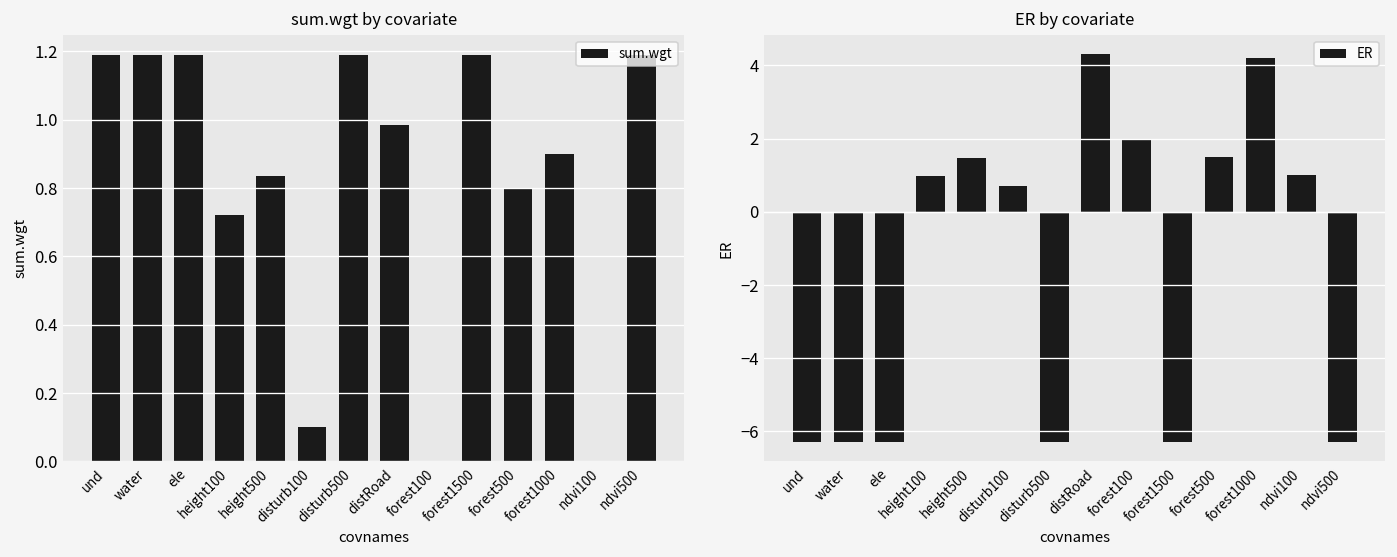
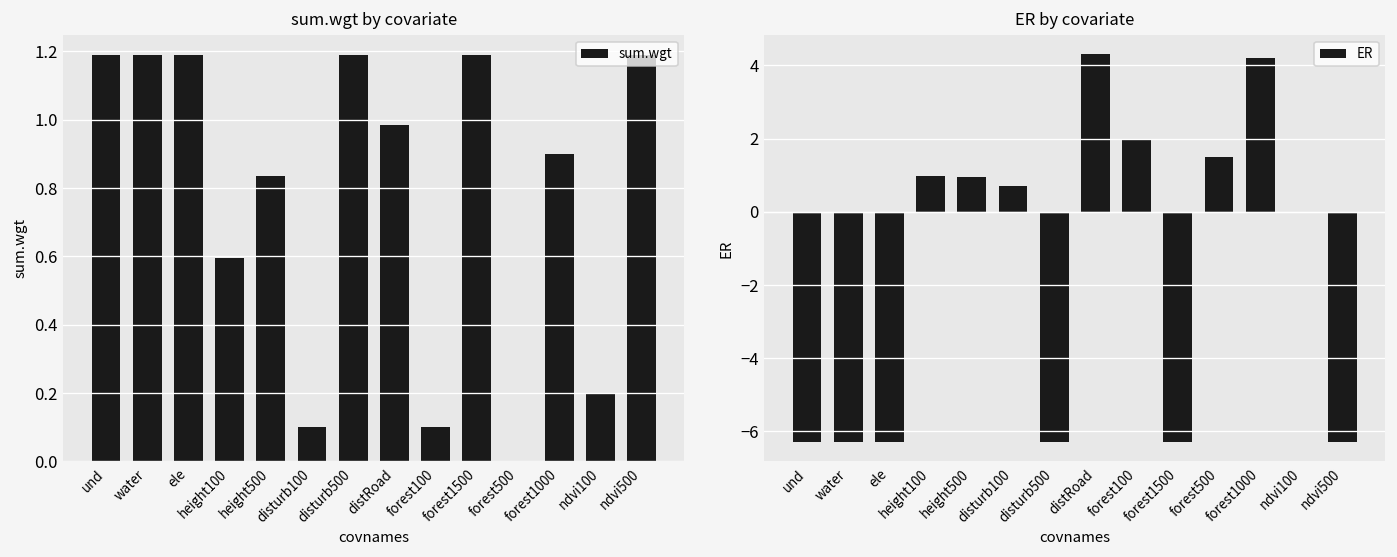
  {
    "sum.wgt by covariate": {
      "und": 1.19,
      "water": 1.19,
      "ele": 1.19,
-     "height100": 0.72,
+     "height100": 0.59,
      "height500": 0.84,
      "disturb100": 0.10,
      "disturb500": 1.19,
      "distRoad": 0.98,
-     "forest100": 0.0,
+     "forest100": 0.1,
      "forest1500": 1.19,
-     "forest500": 0.8,
+     "forest500": 0.0,
      "forest1000": 0.90,
-     "ndvi100": 0.0
+     "ndvi100": 0.2
    },
    "ER by covariate": {
      "und": -6.3,
      "water": -6.3,
      "ele": -6.3,
      "height100": 1.0,
-     "height500": 1.5,
+     "height500": 0.9,
      "disturb100": 0.7,
      "disturb500": -6.3,
      "distRoad": 4.3,
      "forest100": 2.0,
      "forest1500": -6.3,
      "forest500": 1.5,
      "forest1000": 4.2,
-     "ndvi100": 1,
+     "ndvi100": 0,
      "ndvi500": -6.3
    }
  }
